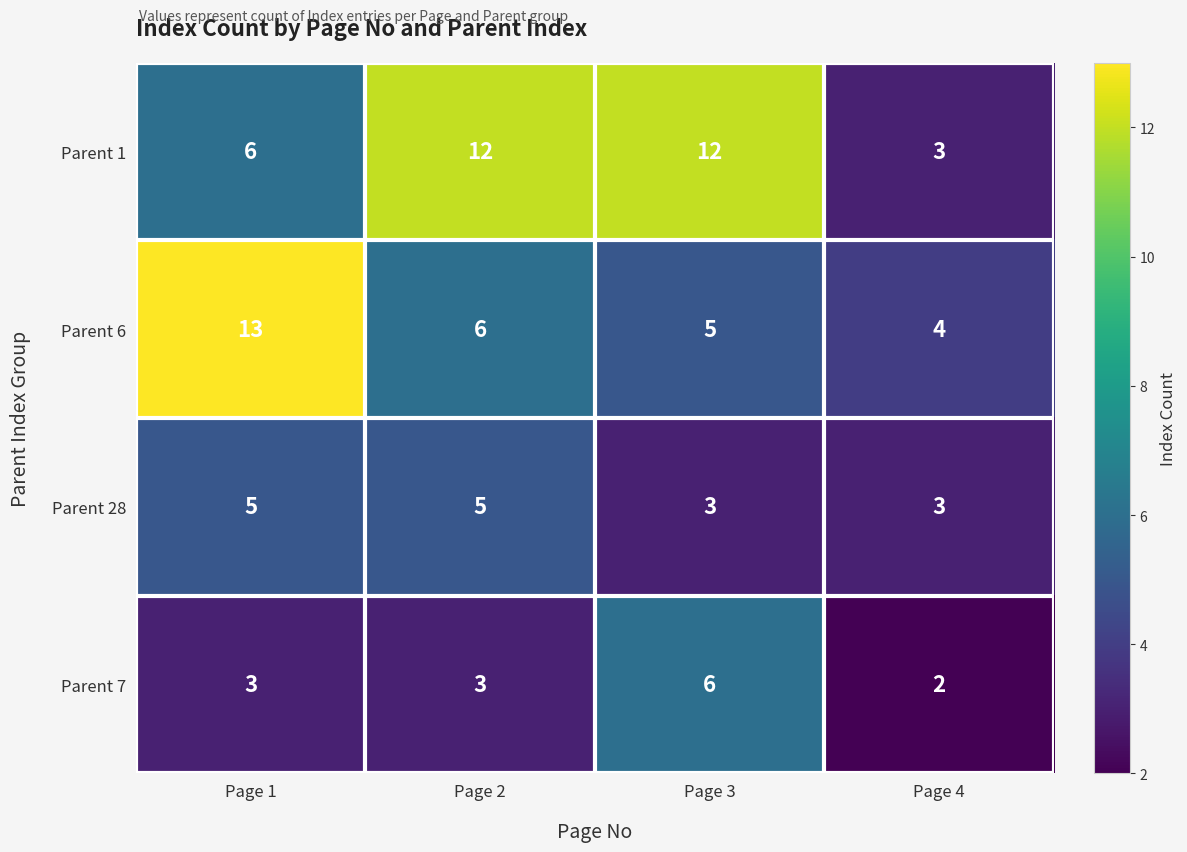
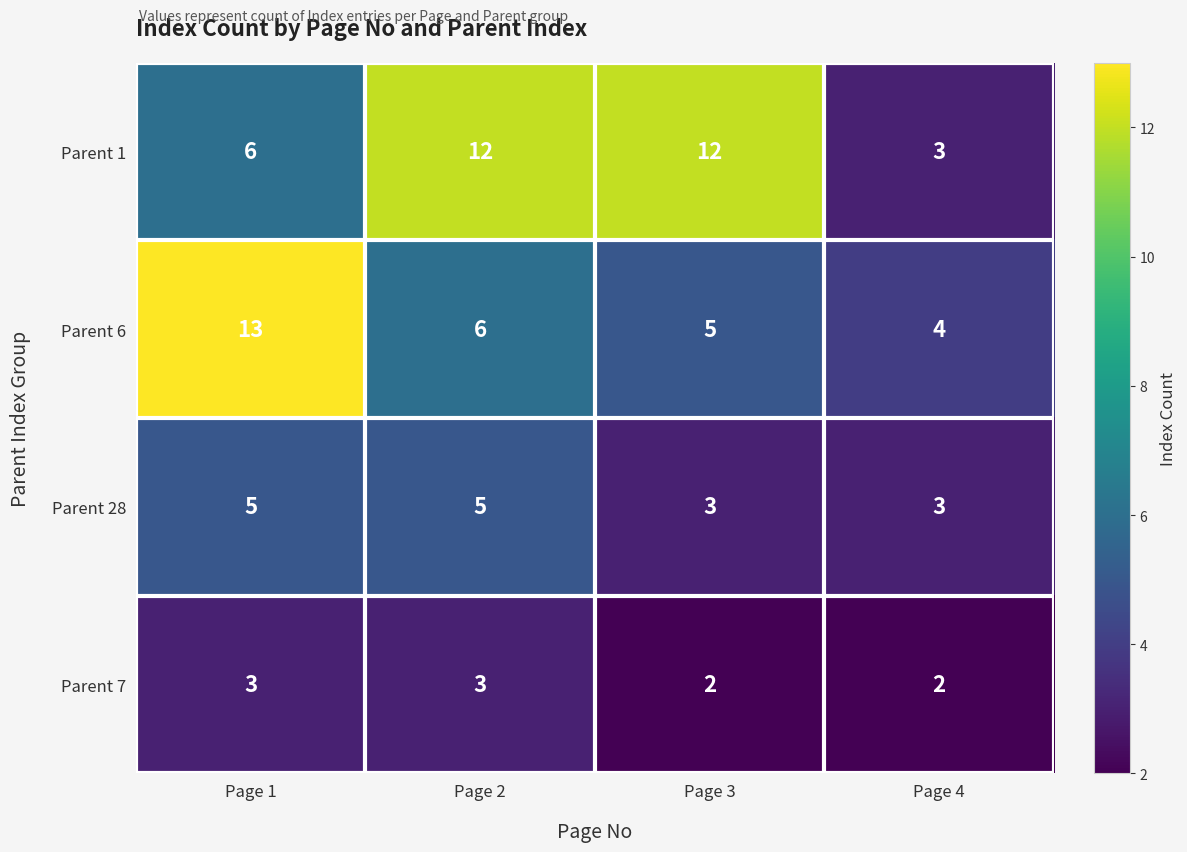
  {
    "Parent 7": {
-     "Page 3": 6
+     "Page 3": 2
    }
  }
